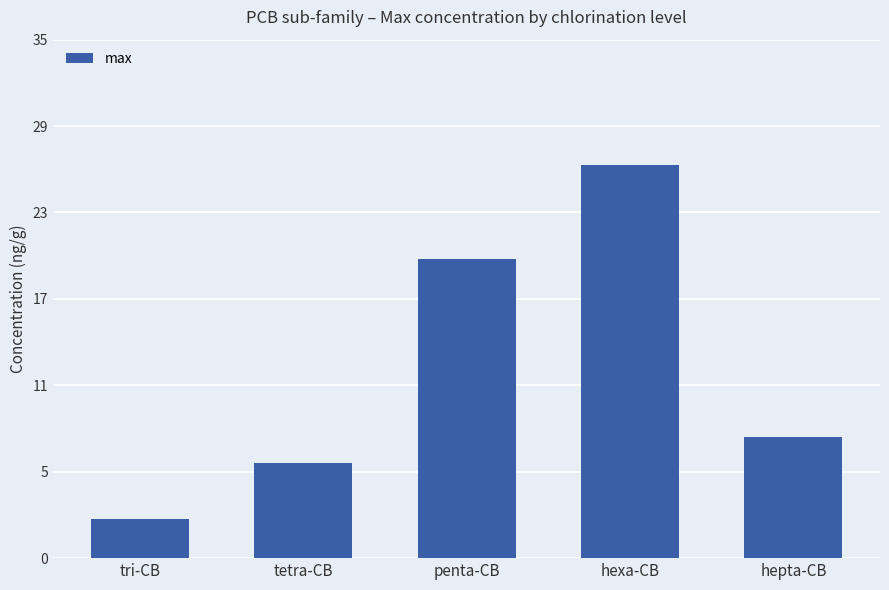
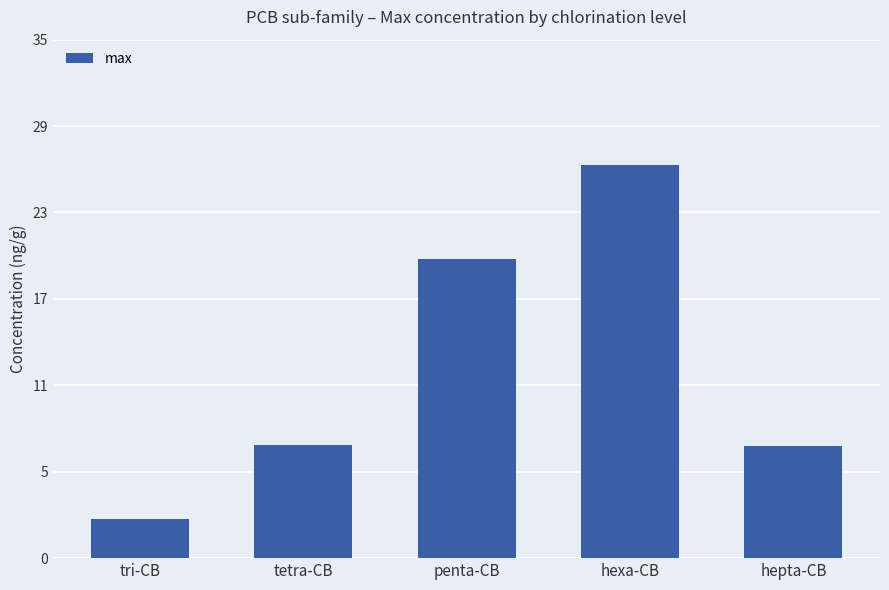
  {
    "tri-CB": 2.6,
-   "tetra-CB": 6.4,
+   "tetra-CB": 7.6,
    "penta-CB": 20.2,
    "hexa-CB": 26.5,
-   "hepta-CB": 8.2
+   "hepta-CB": 7.6
  }
